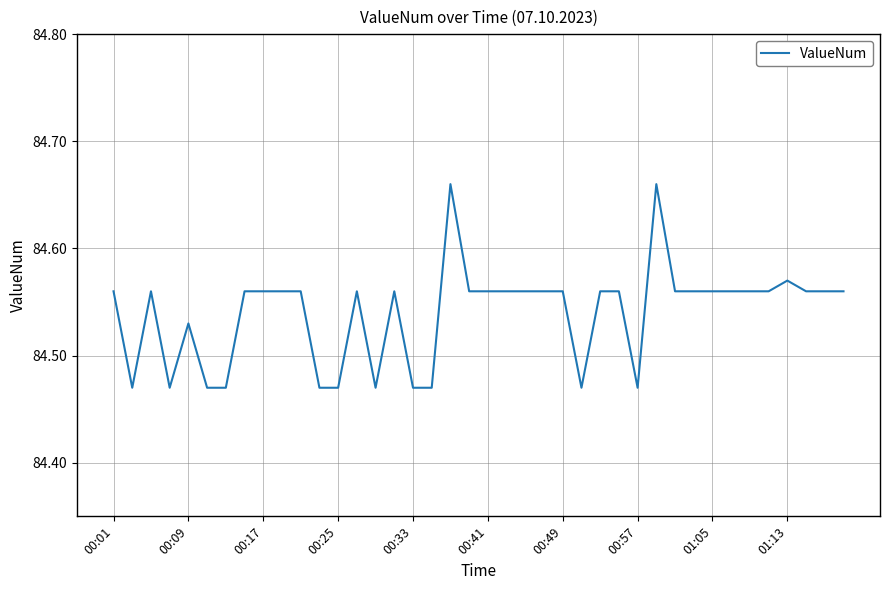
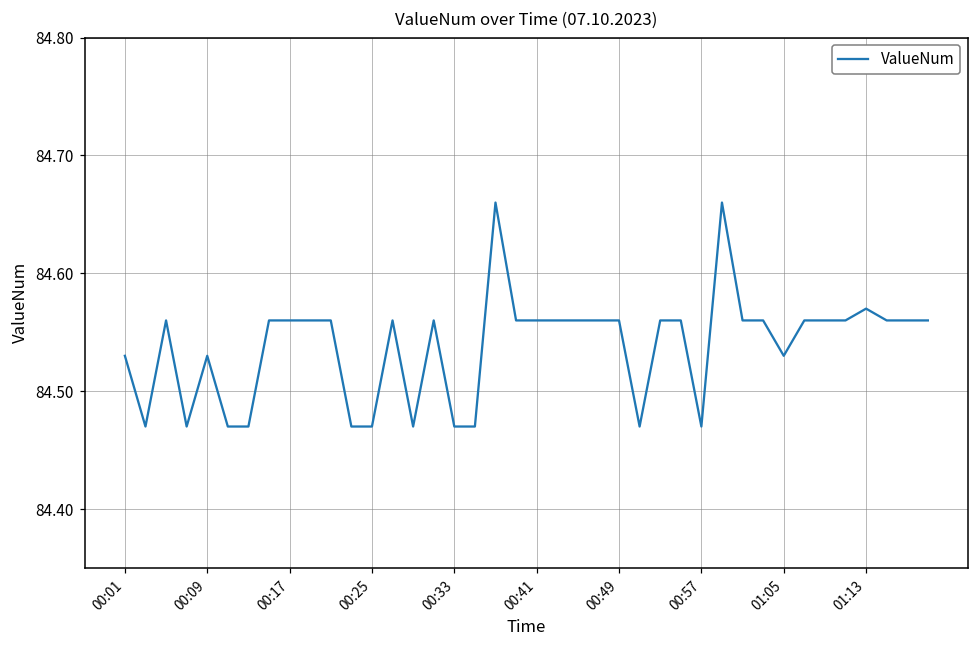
  {
-   "00:01": 84.56,
+   "00:01": 84.53,
    "00:09": 84.53,
    "00:17": 84.56,
    "00:25": 84.47,
    "00:33": 84.47,
    "00:41": 84.56,
    "00:49": 84.56,
    "00:57": 84.47,
-   "01:05": 84.56,
+   "01:05": 84.53,
    "01:13": 84.57
  }
